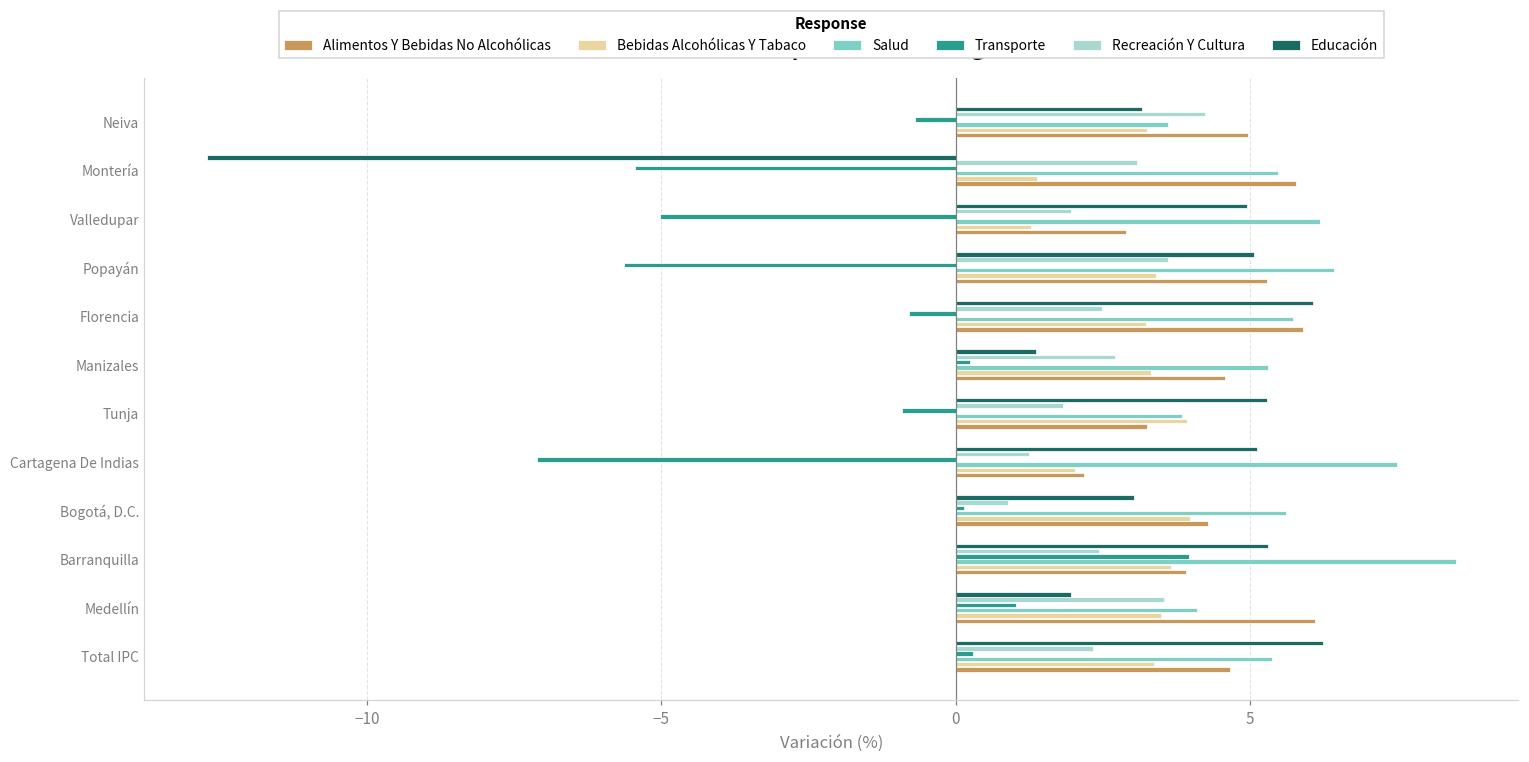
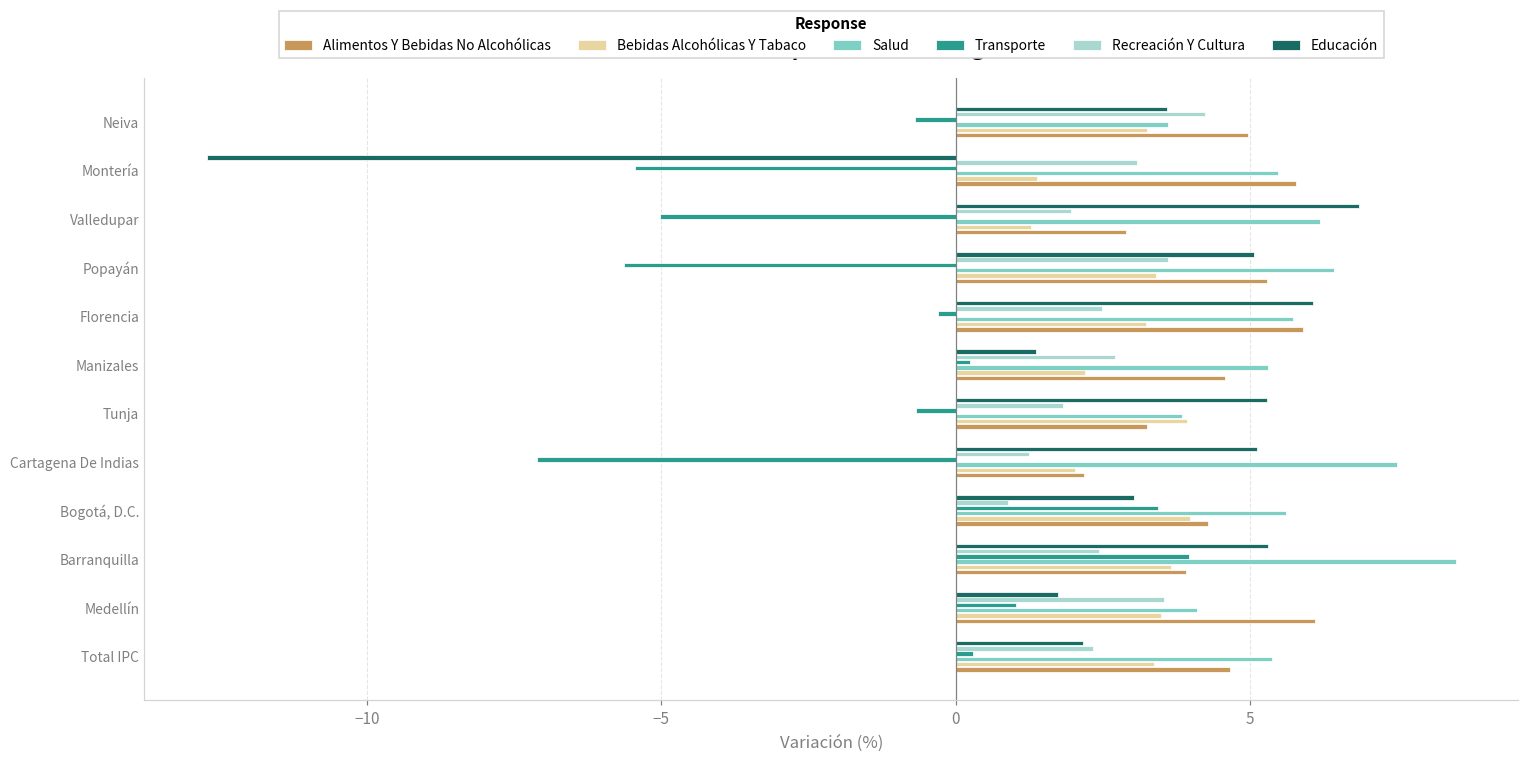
  {
    "Alimentos Y Bebidas No Alcohólicas": {
      "Neiva": 5.0,
      "Montería": 5.8,
      "Valledupar": 2.9,
      "Popayán": 5.3,
      "Florencia": 5.9,
      "Manizales": 4.6,
      "Tunja": 3.3,
      "Cartagena De Indias": 2.2,
      "Bogotá, D.C.": 4.3,
      "Barranquilla": 3.9,
      "Medellín": 6.1,
      "Total IPC": 4.7
    },
    "Bebidas Alcohólicas Y Tabaco": {
      "Neiva": 3.3,
      "Montería": 1.4,
      "Valledupar": 1.3,
      "Popayán": 3.4,
      "Florencia": 3.2,
-     "Manizales": 3.3,
+     "Manizales": 2.2,
      "Tunja": 3.9,
      "Cartagena De Indias": 2.0,
      "Bogotá, D.C.": 4.0,
      "Barranquilla": 3.7,
      "Medellín": 3.5,
      "Total IPC": 3.4
    },
    "Transporte": {
      "Neiva": -0.7,
      "Montería": -5.5,
      "Valledupar": -5.0,
      "Popayán": -5.6,
-     "Florencia": -0.8,
+     "Florencia": -0.3,
      "Manizales": 0.2,
-     "Tunja": -0.9,
+     "Tunja": -0.7,
      "Cartagena De Indias": -7.1,
-     "Bogotá, D.C.": 0.1,
+     "Bogotá, D.C.": 3.4,
      "Barranquilla": 4.0,
      "Medellín": 1.0,
      "Total IPC": 0.3
    },
    "Educación": {
-     "Neiva": 3.2,
+     "Neiva": 3.6,
      "Montería": -12.7,
-     "Valledupar": 4.9,
+     "Valledupar": 6.9,
      "Popayán": 5.1,
      "Florencia": 6.1,
      "Manizales": 1.4,
      "Tunja": 5.3,
      "Cartagena De Indias": 5.1,
      "Bogotá, D.C.": 3.0,
      "Barranquilla": 5.3,
-     "Medellín": 2.0,
-     "Total IPC": 6.2
+     "Medellín": 1.7,
+     "Total IPC": 2.2
    }
  }
